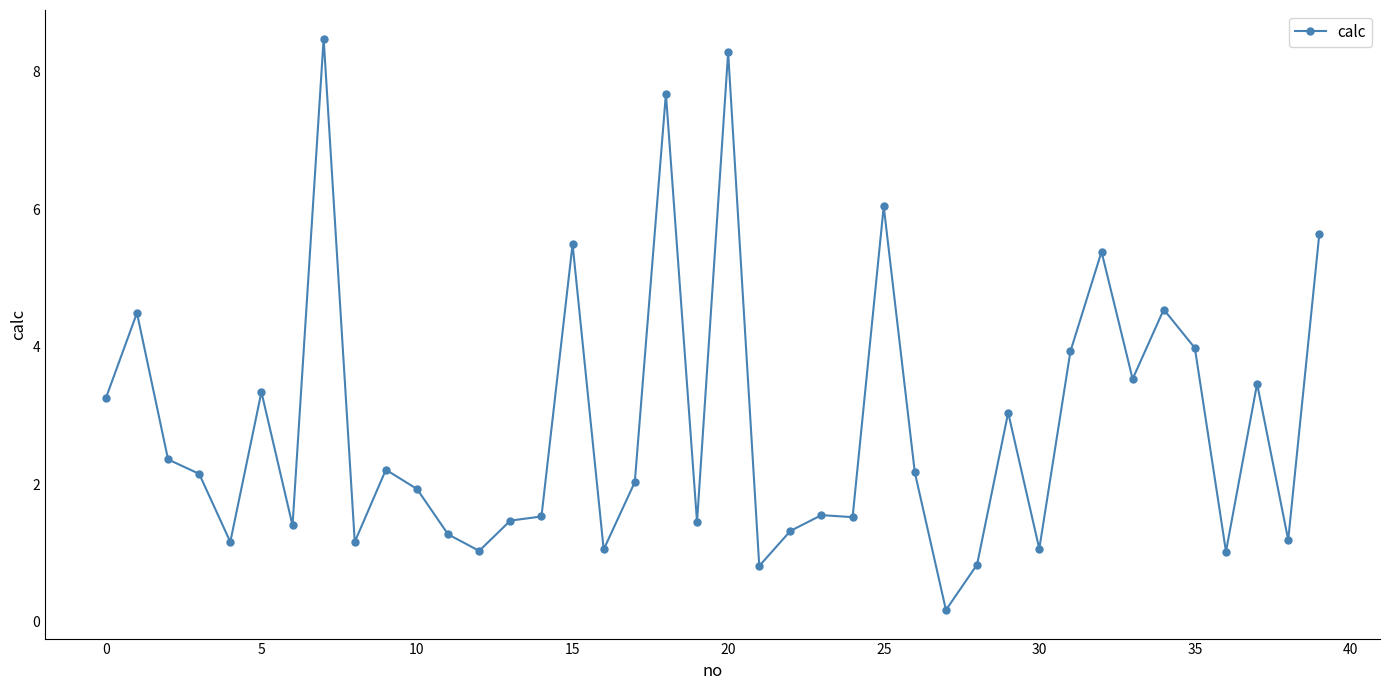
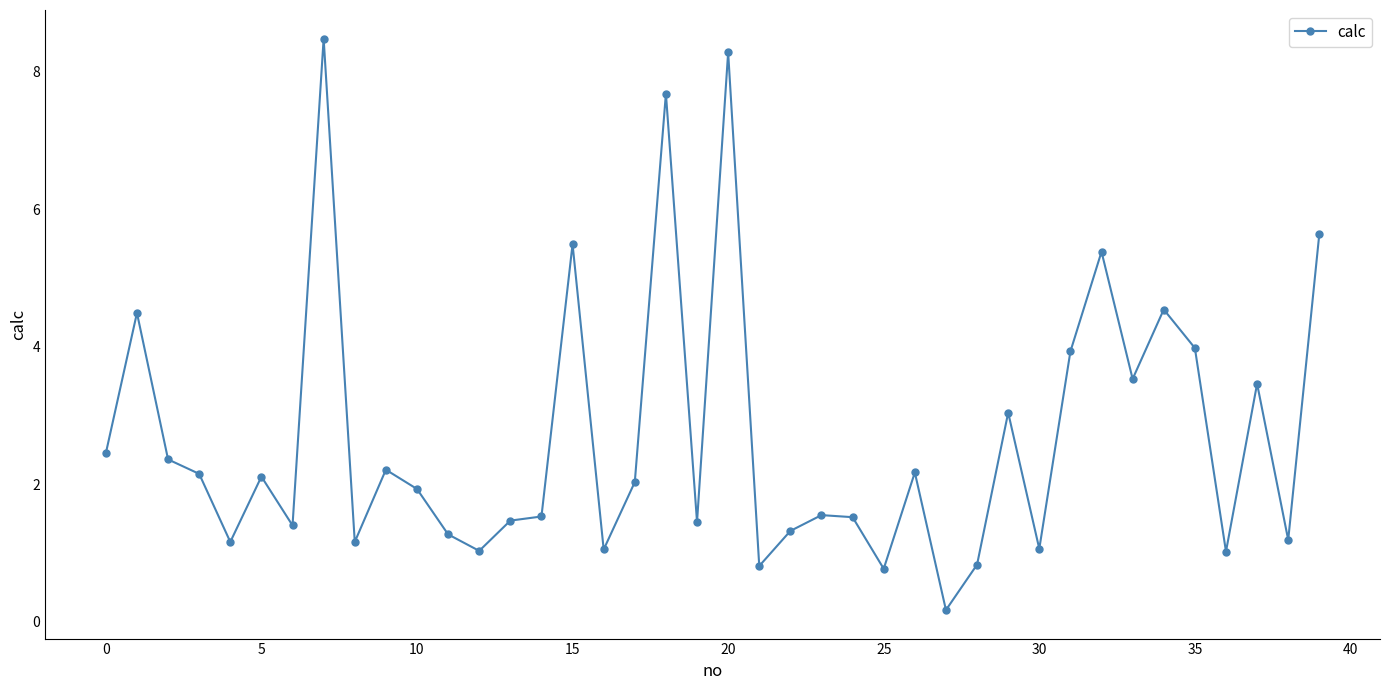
  {
-   "0": 3.3,
-   "5": 3.3,
+   "0": 2.5,
+   "5": 2.1,
    "10": 1.9,
    "15": 5.5,
    "20": 8.3,
-   "25": 6.0,
+   "25": 0.8,
    "30": 1.1,
    "35": 4.0
  }
